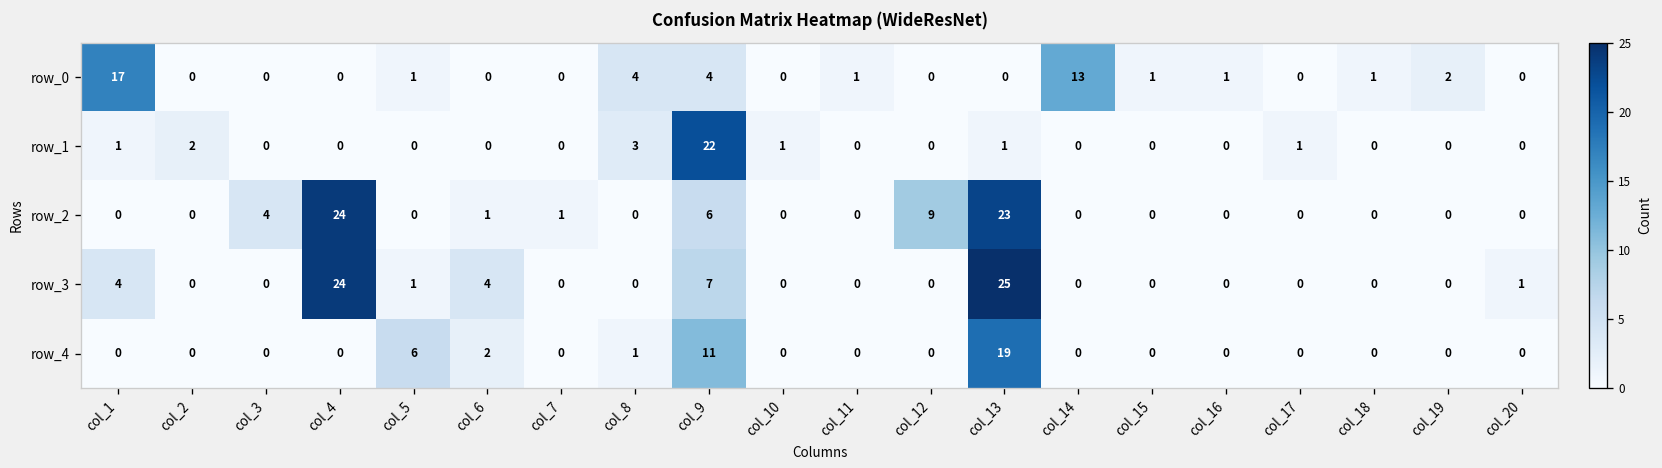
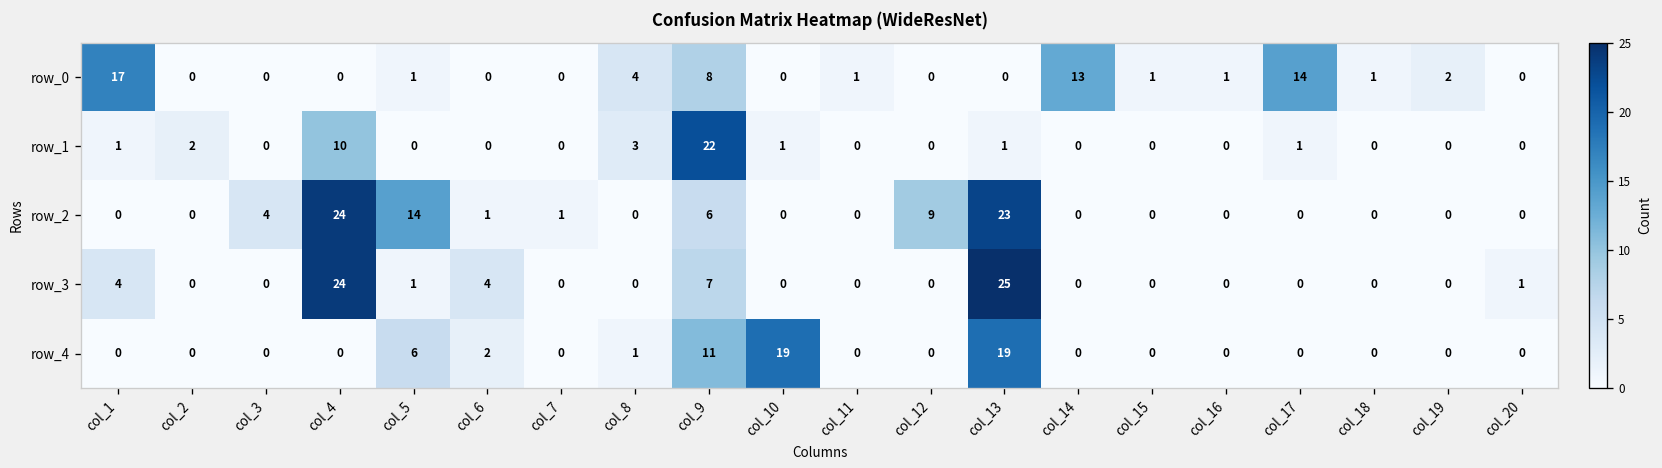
  {
    "row_0": {
      "col_1": 17,
      "col_2": 0,
      "col_3": 0,
      "col_4": 0,
      "col_5": 1,
      "col_6": 0,
      "col_7": 0,
      "col_8": 4,
-     "col_9": 4,
+     "col_9": 8,
      "col_10": 0,
      "col_11": 1,
      "col_12": 0,
      "col_13": 0,
      "col_14": 13,
      "col_15": 1,
      "col_16": 1,
-     "col_17": 0,
+     "col_17": 14,
      "col_18": 1,
      "col_19": 2,
      "col_20": 0
    },
    "row_1": {
      "col_1": 1,
      "col_2": 2,
      "col_3": 0,
-     "col_4": 0,
+     "col_4": 10,
      "col_5": 0,
      "col_6": 0,
      "col_7": 0,
      "col_8": 3,
      "col_9": 22,
      "col_10": 1,
      "col_11": 0,
      "col_12": 0,
      "col_13": 1,
      "col_14": 0,
      "col_15": 0,
      "col_16": 0,
      "col_17": 1,
      "col_18": 0,
      "col_19": 0,
      "col_20": 0
    },
    "row_2": {
      "col_1": 0,
      "col_2": 0,
      "col_3": 4,
      "col_4": 24,
-     "col_5": 0,
+     "col_5": 14,
      "col_6": 1,
      "col_7": 1,
      "col_8": 0,
      "col_9": 6,
      "col_10": 0,
      "col_11": 0,
      "col_12": 9,
      "col_13": 23,
      "col_14": 0,
      "col_15": 0,
      "col_16": 0,
      "col_17": 0,
      "col_18": 0,
      "col_19": 0,
      "col_20": 0
    },
    "row_3": {
      "col_1": 4,
      "col_2": 0,
      "col_3": 0,
      "col_4": 24,
      "col_5": 1,
      "col_6": 4,
      "col_7": 0,
      "col_8": 0,
      "col_9": 7,
      "col_10": 0,
      "col_11": 0,
      "col_12": 0,
      "col_13": 25,
      "col_14": 0,
      "col_15": 0,
      "col_16": 0,
      "col_17": 0,
      "col_18": 0,
      "col_19": 0,
      "col_20": 1
    },
    "row_4": {
      "col_1": 0,
      "col_2": 0,
      "col_3": 0,
      "col_4": 0,
      "col_5": 6,
      "col_6": 2,
      "col_7": 0,
      "col_8": 1,
      "col_9": 11,
-     "col_10": 0,
+     "col_10": 19,
      "col_11": 0,
      "col_12": 0,
      "col_13": 19,
      "col_14": 0,
      "col_15": 0,
      "col_16": 0,
      "col_17": 0,
      "col_18": 0,
      "col_19": 0,
      "col_20": 0
    }
  }
